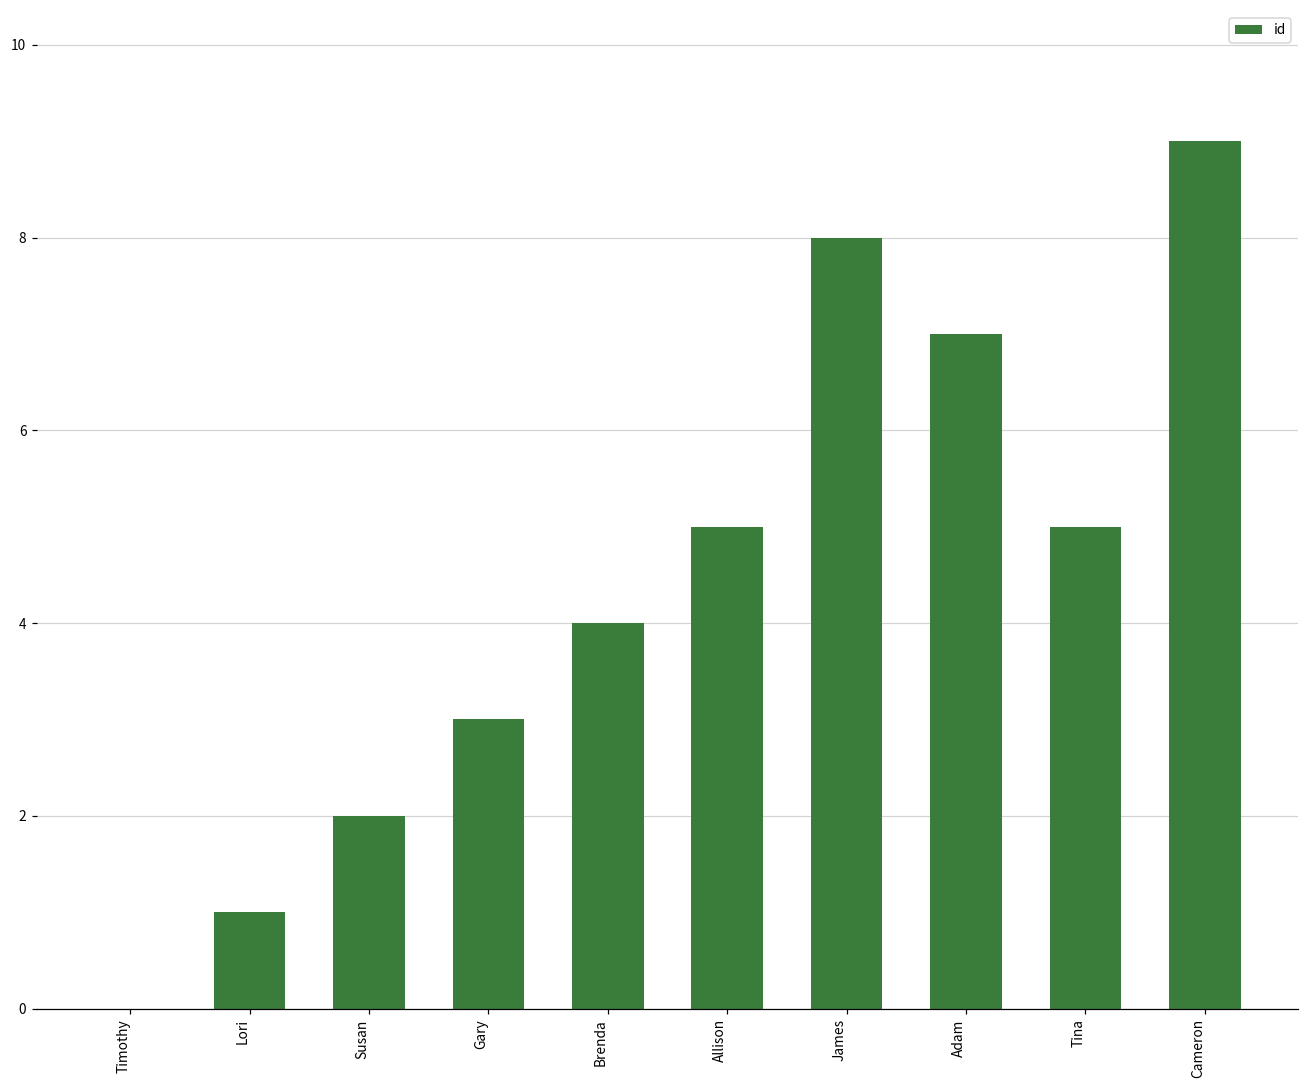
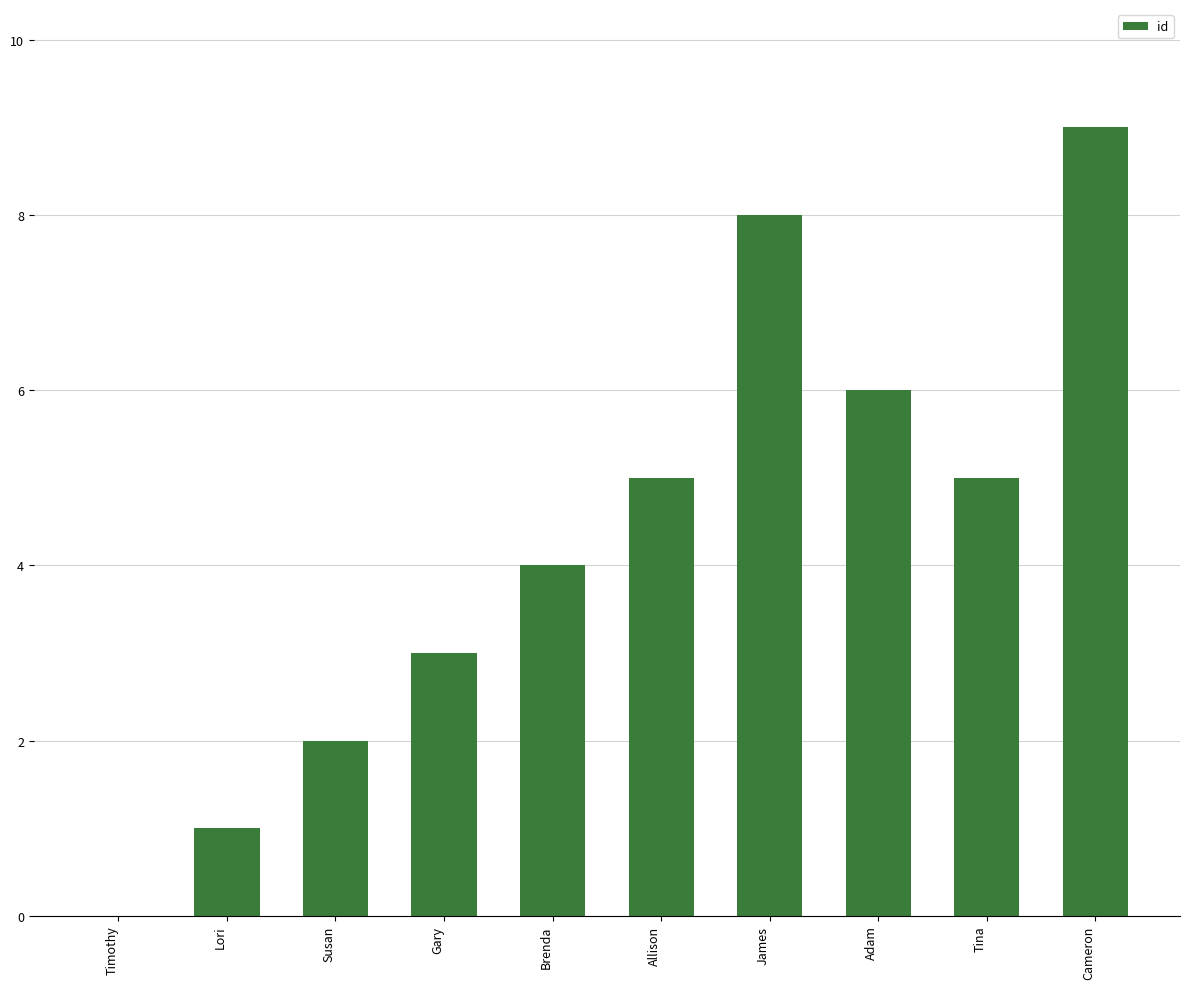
  {
    "Timothy": 0,
    "Lori": 1,
    "Susan": 2,
    "Gary": 3,
    "Brenda": 4,
    "Allison": 5,
    "James": 8,
-   "Adam": 7,
+   "Adam": 6,
    "Tina": 5,
    "Cameron": 9
  }
